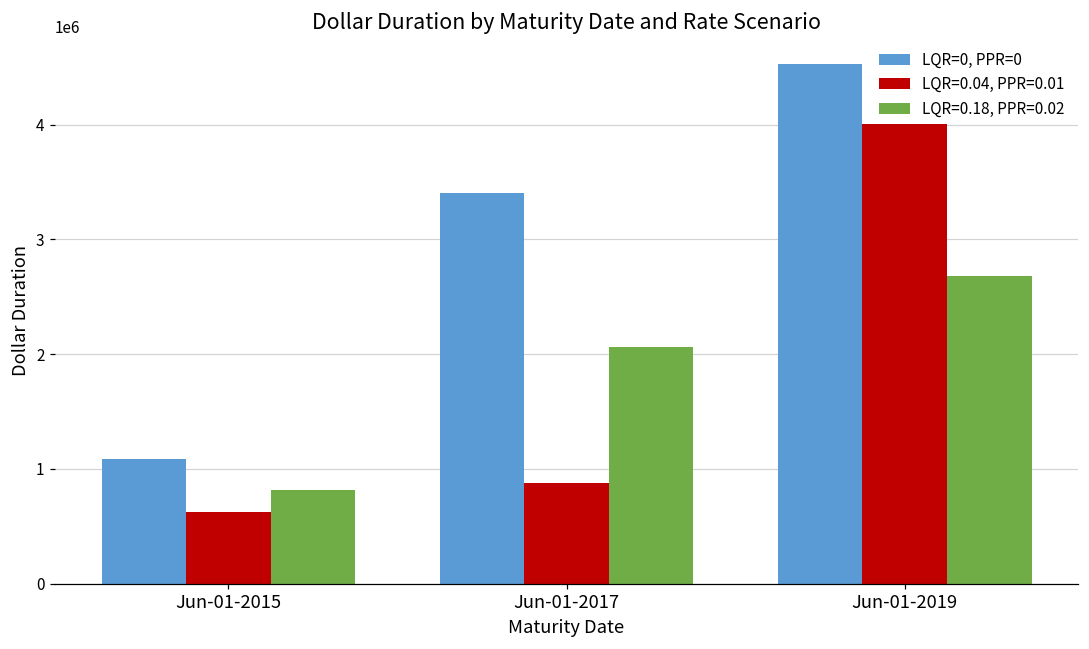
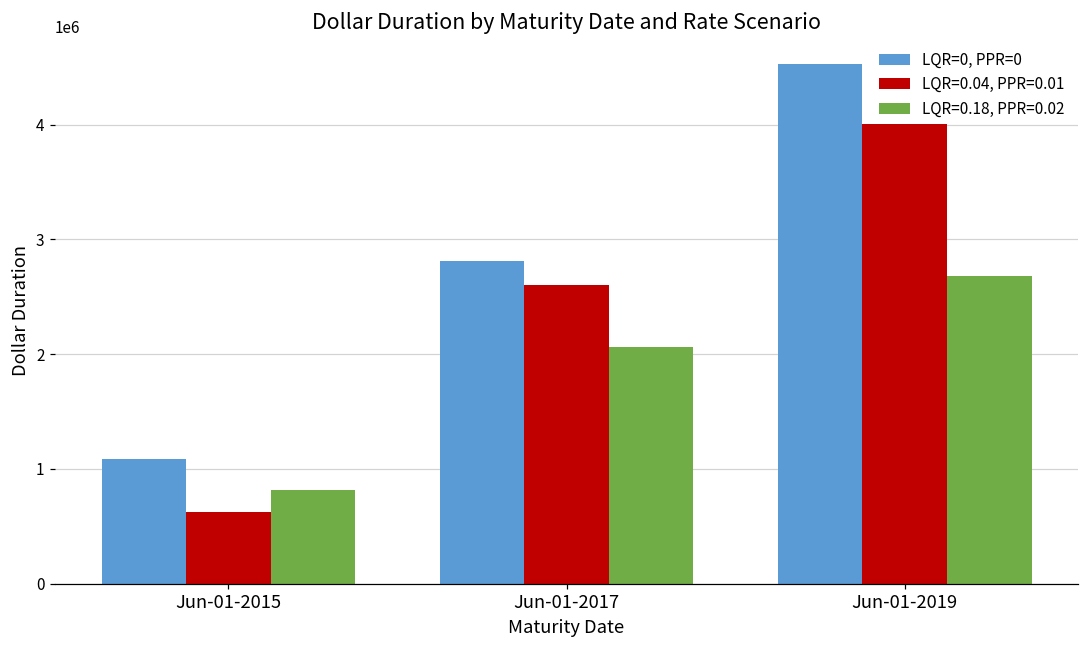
  {
    "LQR=0, PPR=0": {
      "Jun-01-2015": 1080000,
-     "Jun-01-2017": 3400000,
+     "Jun-01-2017": 2810000,
      "Jun-01-2019": 4530000
    },
    "LQR=0.04, PPR=0.01": {
      "Jun-01-2015": 620000,
-     "Jun-01-2017": 870000,
+     "Jun-01-2017": 2600000,
      "Jun-01-2019": 4010000
    },
    "LQR=0.18, PPR=0.02": {
      "Jun-01-2015": 820000,
      "Jun-01-2017": 2060000,
      "Jun-01-2019": 2680000
    }
  }
